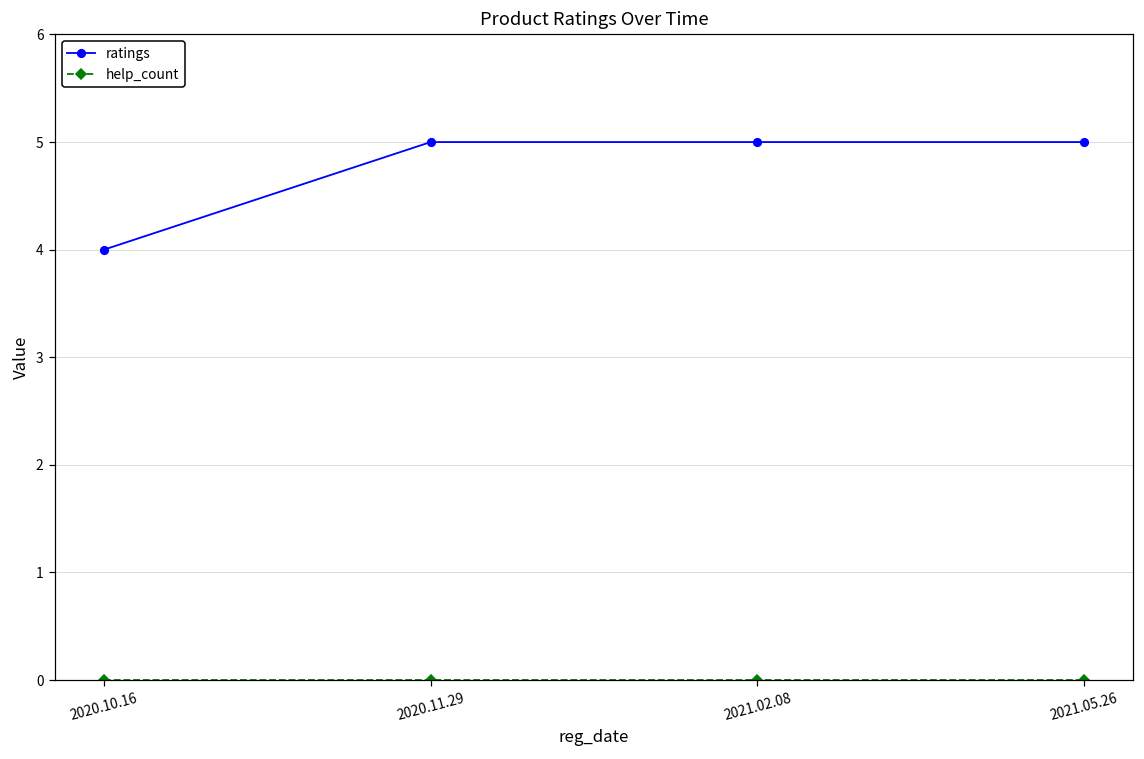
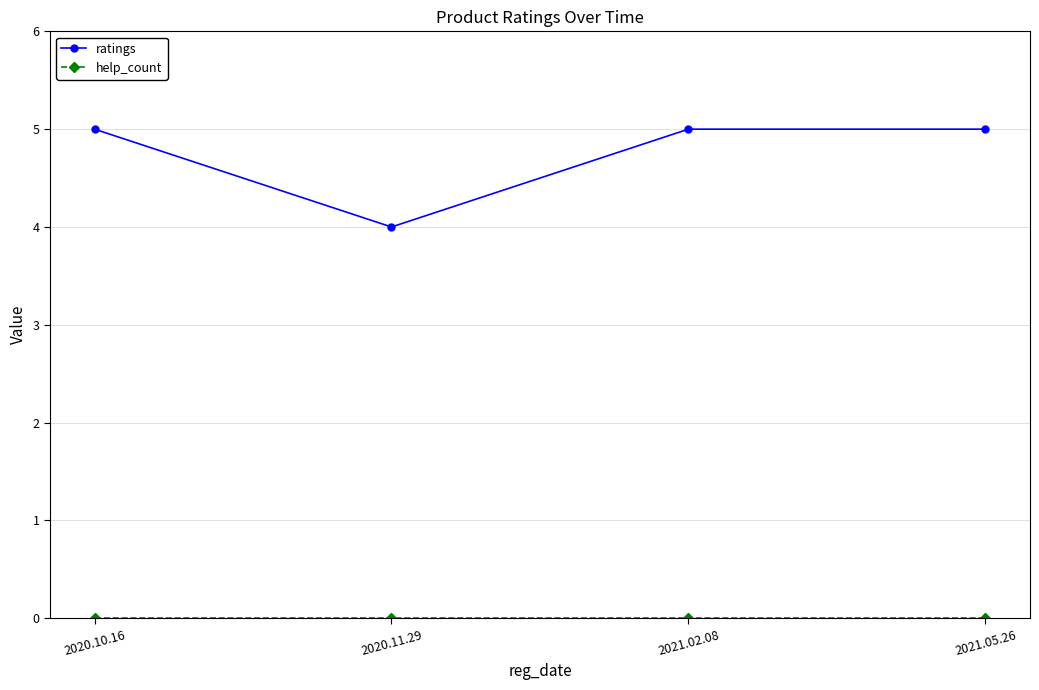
  {
    "ratings": {
-     "2020.10.16": 4,
-     "2020.11.29": 5,
+     "2020.10.16": 5,
+     "2020.11.29": 4,
      "2021.02.08": 5,
      "2021.05.26": 5
    },
    "help_count": {
      "2020.10.16": 0,
      "2020.11.29": 0,
      "2021.02.08": 0,
      "2021.05.26": 0
    }
  }
